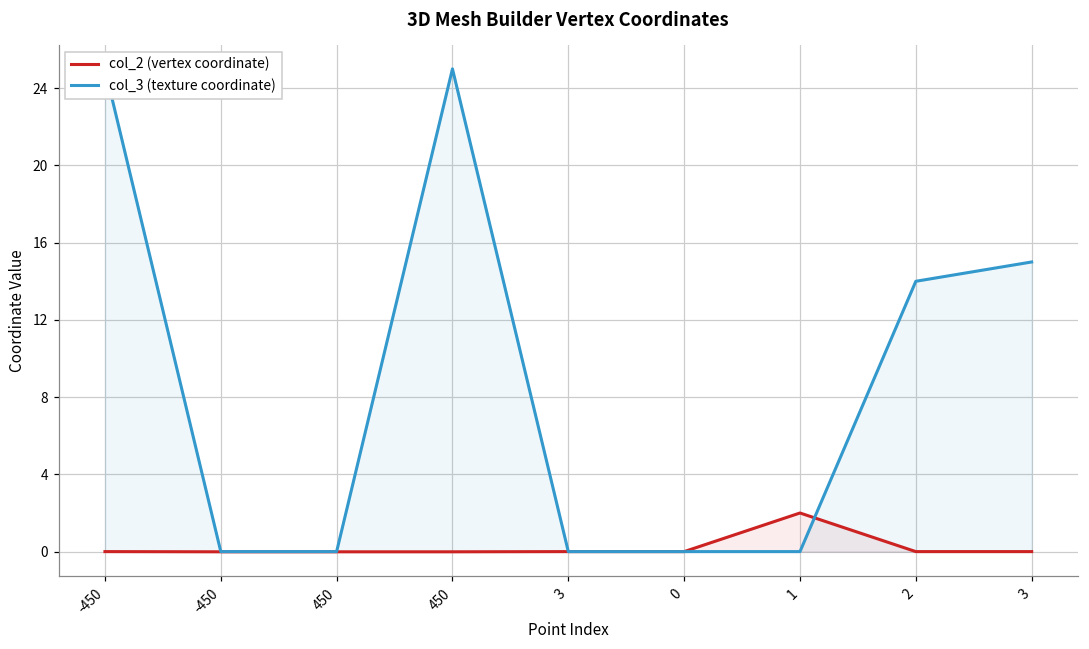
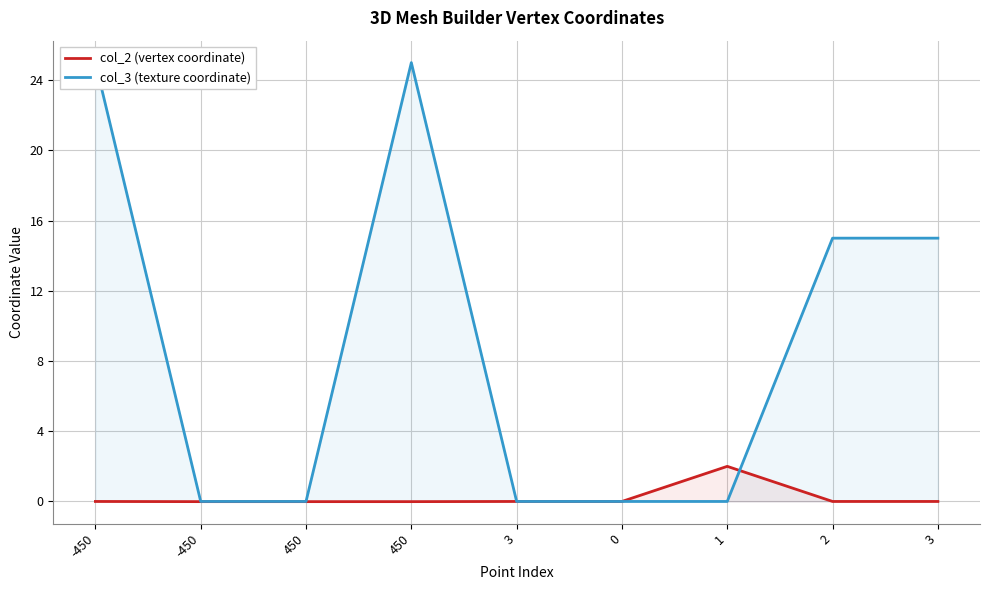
  {
    "col_2 (vertex coordinate)": {
      "1": 2,
      "2": 0
    },
    "col_3 (texture coordinate)": {
      "1": 0,
-     "2": 14
+     "2": 15
    }
  }
